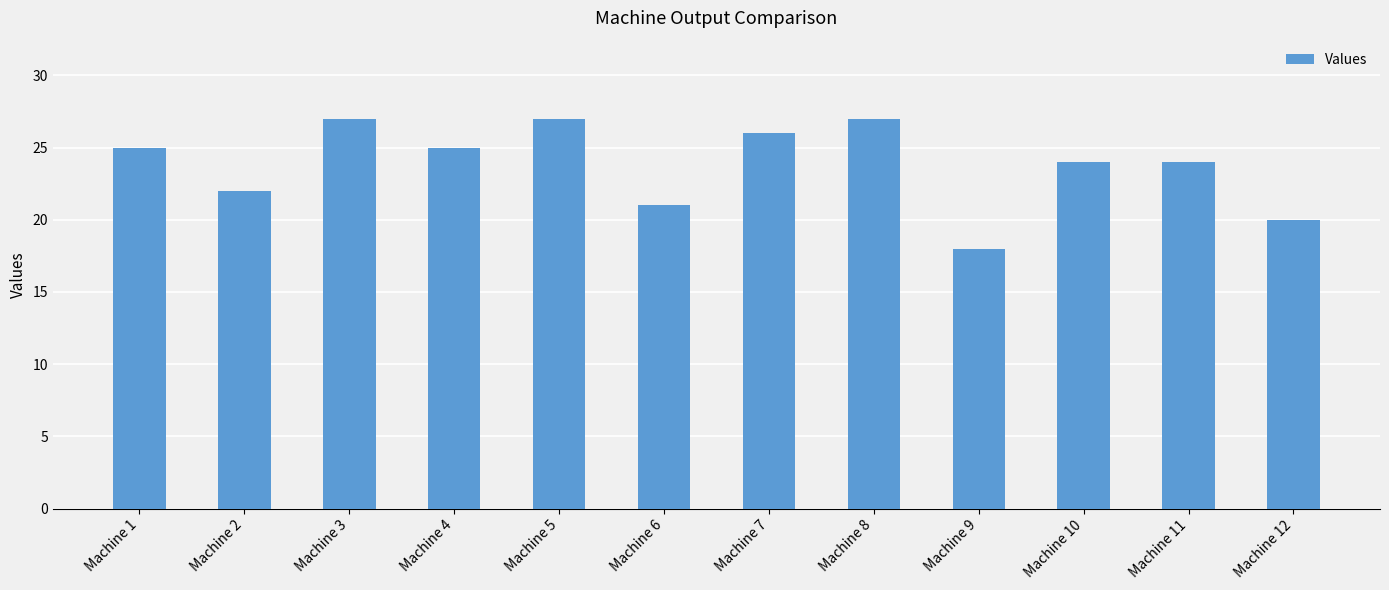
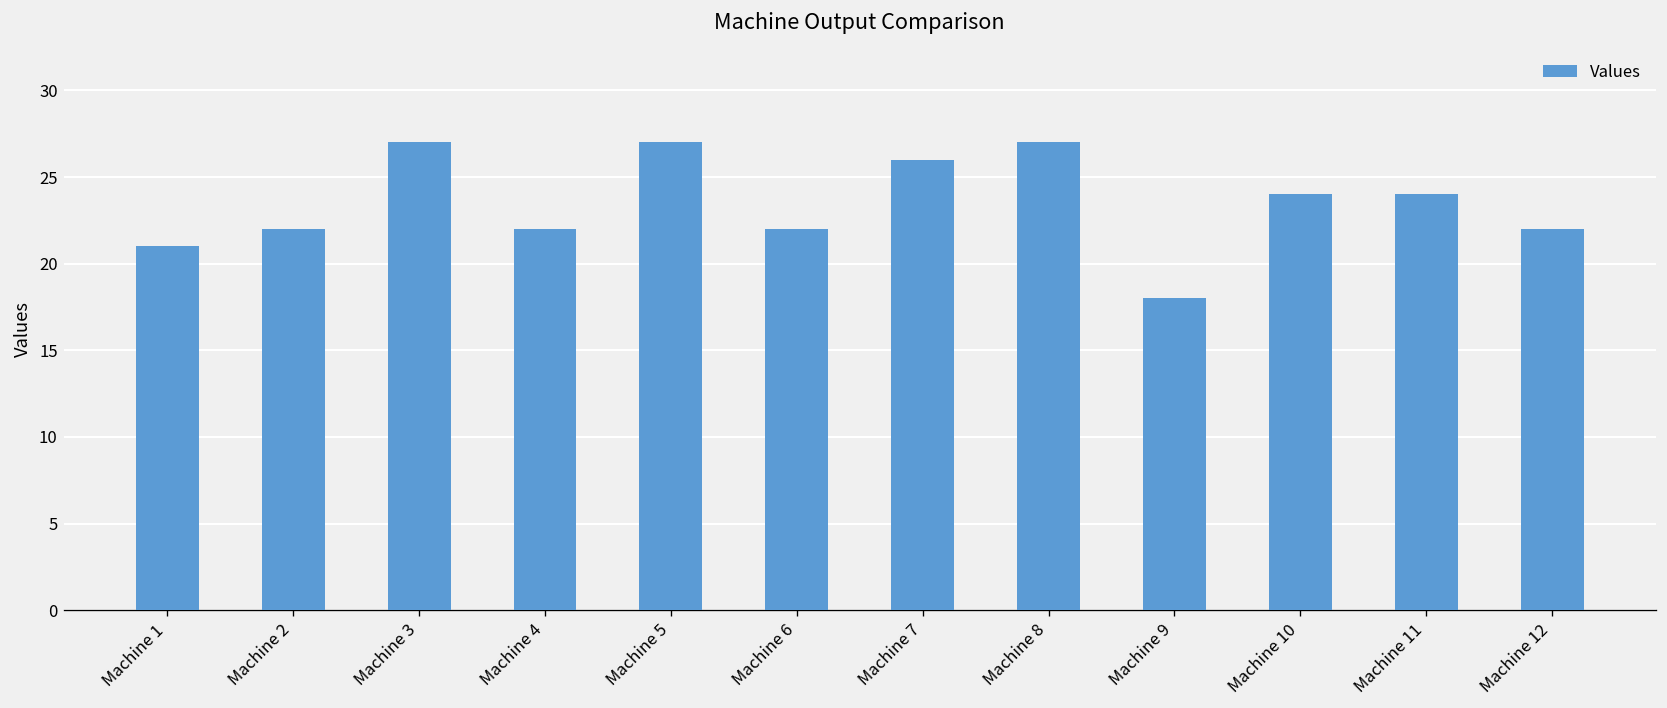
  {
-   "Machine 1": 25,
+   "Machine 1": 21,
    "Machine 2": 22,
    "Machine 3": 27,
-   "Machine 4": 25,
+   "Machine 4": 22,
    "Machine 5": 27,
-   "Machine 6": 21,
+   "Machine 6": 22,
    "Machine 7": 26,
    "Machine 8": 27,
    "Machine 9": 18,
    "Machine 10": 24,
    "Machine 11": 24,
-   "Machine 12": 20
+   "Machine 12": 22
  }
